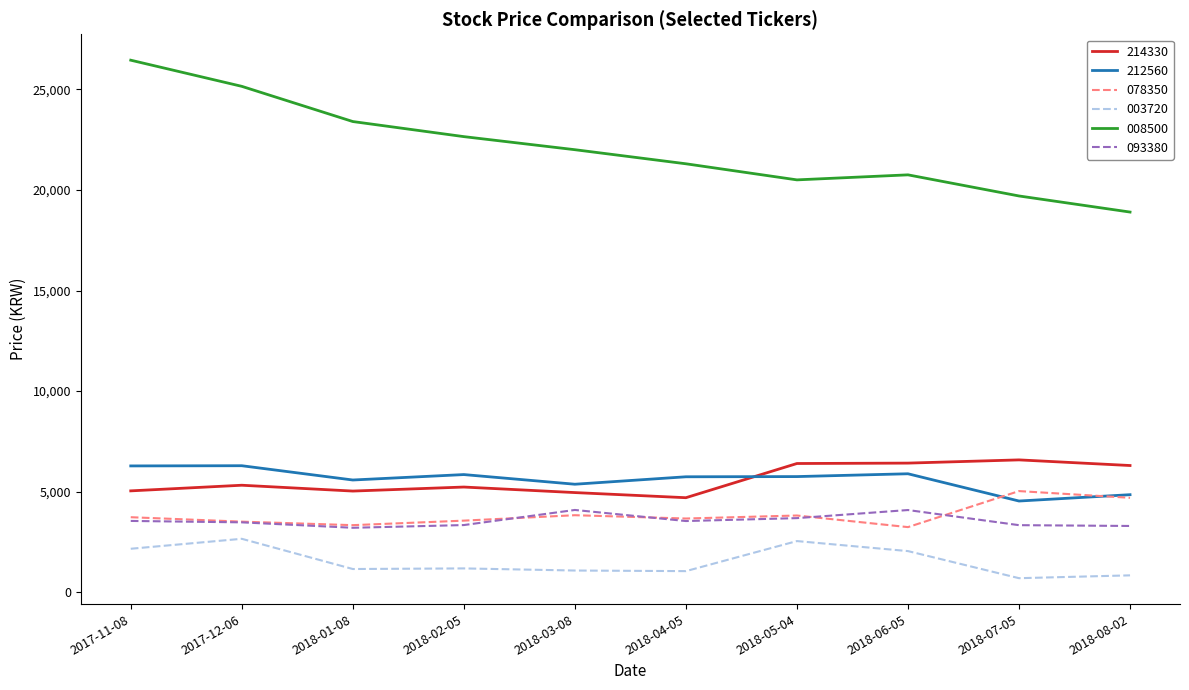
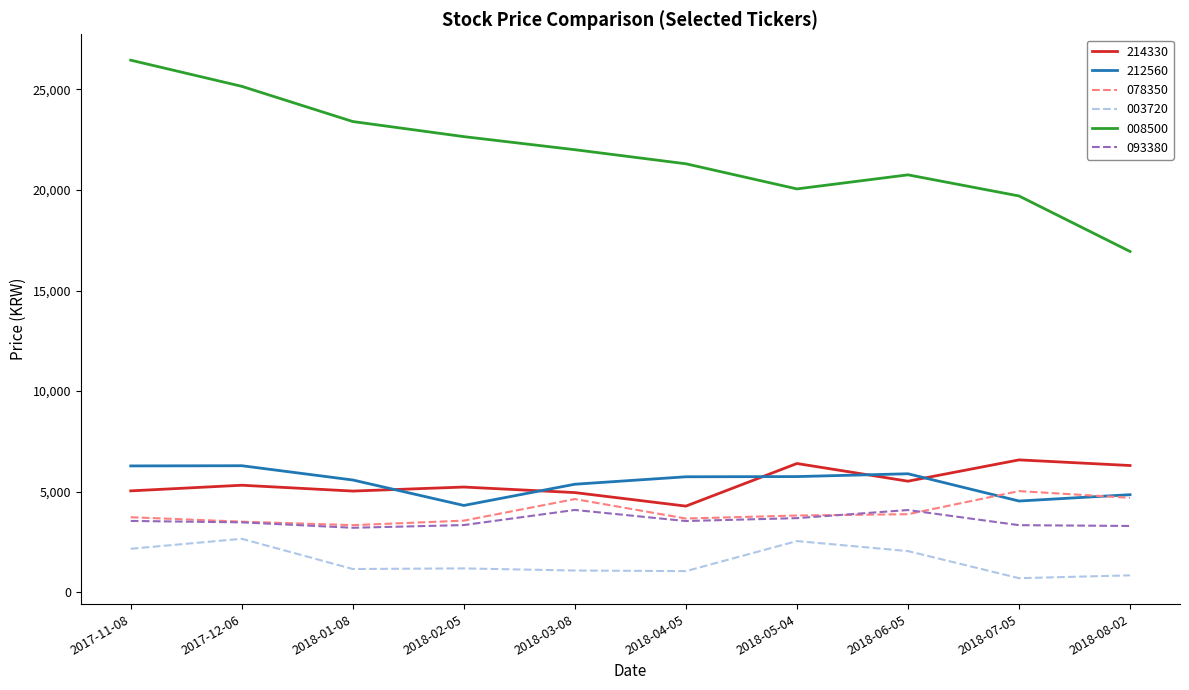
  {
    "214330": {
      "2017-11-08": "5,000",
      "2017-12-06": "5,300",
      "2018-01-08": "5,000",
      "2018-02-05": "5,200",
      "2018-03-08": "5,000",
-     "2018-04-05": "4,700",
+     "2018-04-05": "4,300",
      "2018-05-04": "6,400",
-     "2018-06-05": "6,400",
+     "2018-06-05": "5,500",
      "2018-07-05": "6,600",
      "2018-08-02": "6,300"
    },
    "212560": {
      "2017-11-08": "6,300",
      "2017-12-06": "6,300",
      "2018-01-08": "5,600",
-     "2018-02-05": "5,900",
+     "2018-02-05": "4,300",
      "2018-03-08": "5,400",
      "2018-04-05": "5,700",
      "2018-05-04": "5,800",
      "2018-06-05": "5,900",
      "2018-07-05": "4,500",
      "2018-08-02": "4,900"
    },
    "078350": {
      "2017-11-08": "3,700",
      "2018-01-08": "3,300",
      "2018-02-05": "3,600",
-     "2018-03-08": "3,800",
+     "2018-03-08": "4,600",
      "2018-05-04": "3,800",
-     "2018-06-05": "3,200",
+     "2018-06-05": "3,900",
      "2018-07-05": "5,000",
      "2018-08-02": "4,700"
    },
    "003720": {
      "2017-11-08": "2,200",
      "2017-12-06": "2,700",
      "2018-01-08": "1,200",
      "2018-02-05": "1,200",
      "2018-03-08": "1,100",
      "2018-04-05": "1,100",
      "2018-05-04": "2,500",
      "2018-06-05": "2,000",
      "2018-07-05": "700",
      "2018-08-02": "800"
    },
    "008500": {
      "2017-11-08": "26,500",
      "2017-12-06": "25,200",
      "2018-01-08": "23,400",
      "2018-02-05": "22,700",
      "2018-03-08": "22,000",
      "2018-04-05": "21,300",
-     "2018-05-04": "20,500",
+     "2018-05-04": "20,100",
      "2018-06-05": "20,800",
      "2018-07-05": "19,700",
-     "2018-08-02": "18,900"
+     "2018-08-02": "16,900"
    },
    "093380": {
      "2017-11-08": "3,500",
      "2018-01-08": "3,200",
      "2018-02-05": "3,300",
      "2018-03-08": "4,100",
      "2018-05-04": "3,700",
      "2018-06-05": "4,100",
      "2018-07-05": "3,300",
      "2018-08-02": "3,300"
    }
  }
